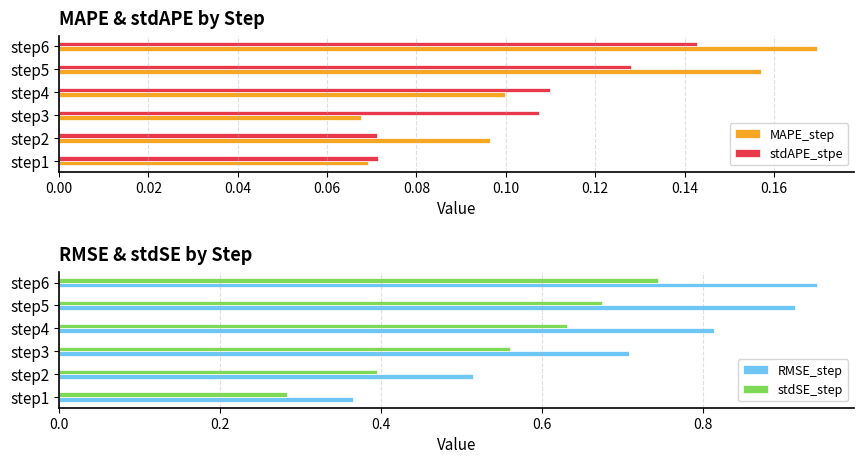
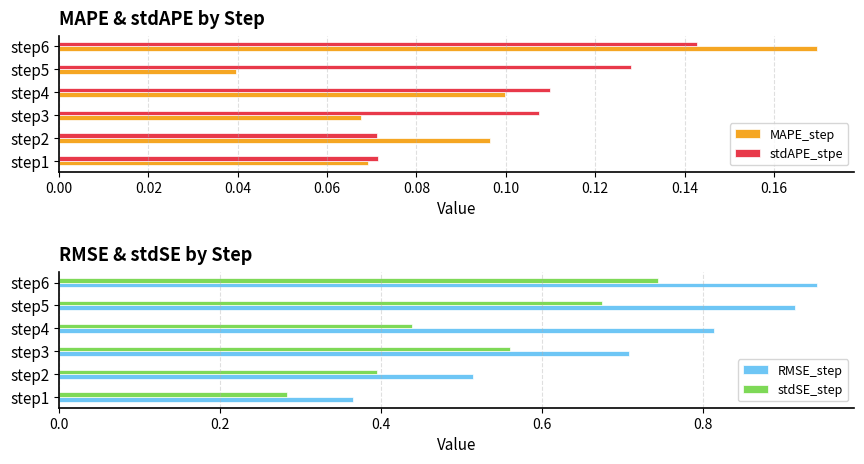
  {
    "MAPE & stdAPE by Step": {
      "MAPE_step": {
        "step6": 0.170,
-       "step5": 0.157,
+       "step5": 0.040,
        "step4": 0.100,
        "step3": 0.068,
        "step2": 0.096,
        "step1": 0.069
      },
      "stdAPE_stpe": {
        "step6": 0.143,
        "step5": 0.128,
        "step4": 0.110,
        "step3": 0.107,
        "step2": 0.071,
        "step1": 0.071
      }
    },
    "RMSE & stdSE by Step": {
      "RMSE_step": {
        "step6": 0.94,
        "step5": 0.91,
        "step4": 0.81,
        "step3": 0.71,
        "step2": 0.52,
        "step1": 0.37
      },
      "stdSE_step": {
        "step6": 0.74,
        "step5": 0.67,
-       "step4": 0.63,
+       "step4": 0.44,
        "step3": 0.56,
        "step2": 0.40,
        "step1": 0.28
      }
    }
  }
